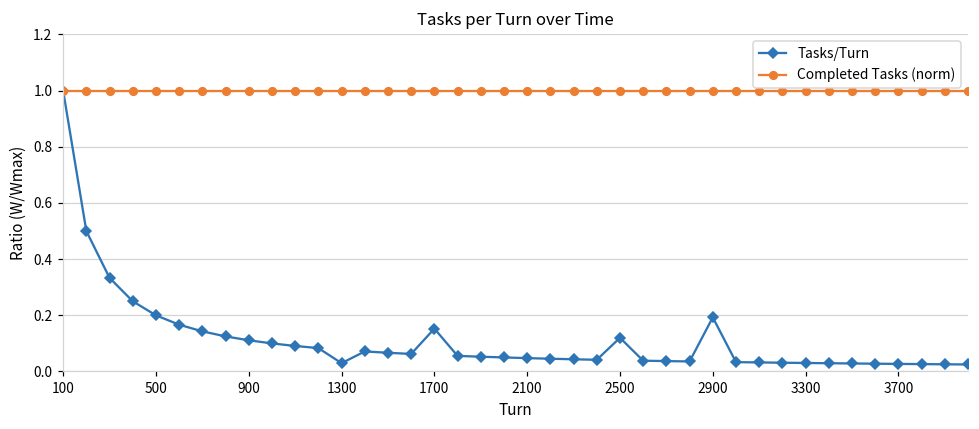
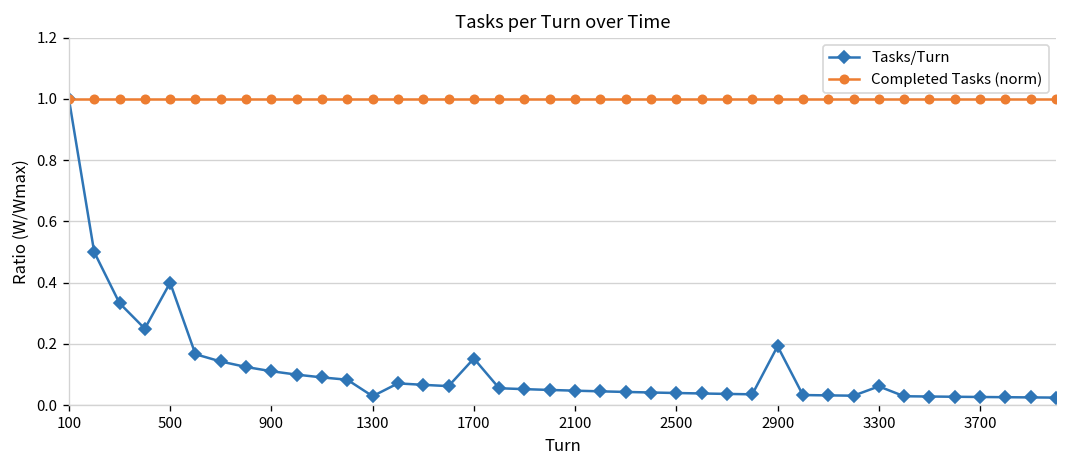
  {
    "Tasks/Turn": {
-     "500": 0.20,
+     "500": 0.40,
      "900": 0.11,
      "1300": 0.03,
      "1700": 0.15,
      "2100": 0.05,
-     "2500": 0.12,
+     "2500": 0.04,
      "2900": 0.19,
-     "3300": 0.03,
+     "3300": 0.06,
      "3700": 0.03
    },
    "Completed Tasks (norm)": {
      "500": 1.00,
      "900": 1.00,
      "1300": 1.00,
      "1700": 1.00,
      "2100": 1.00,
      "2500": 1.00,
      "2900": 1.00,
      "3300": 1.00,
      "3700": 1.00
    }
  }
